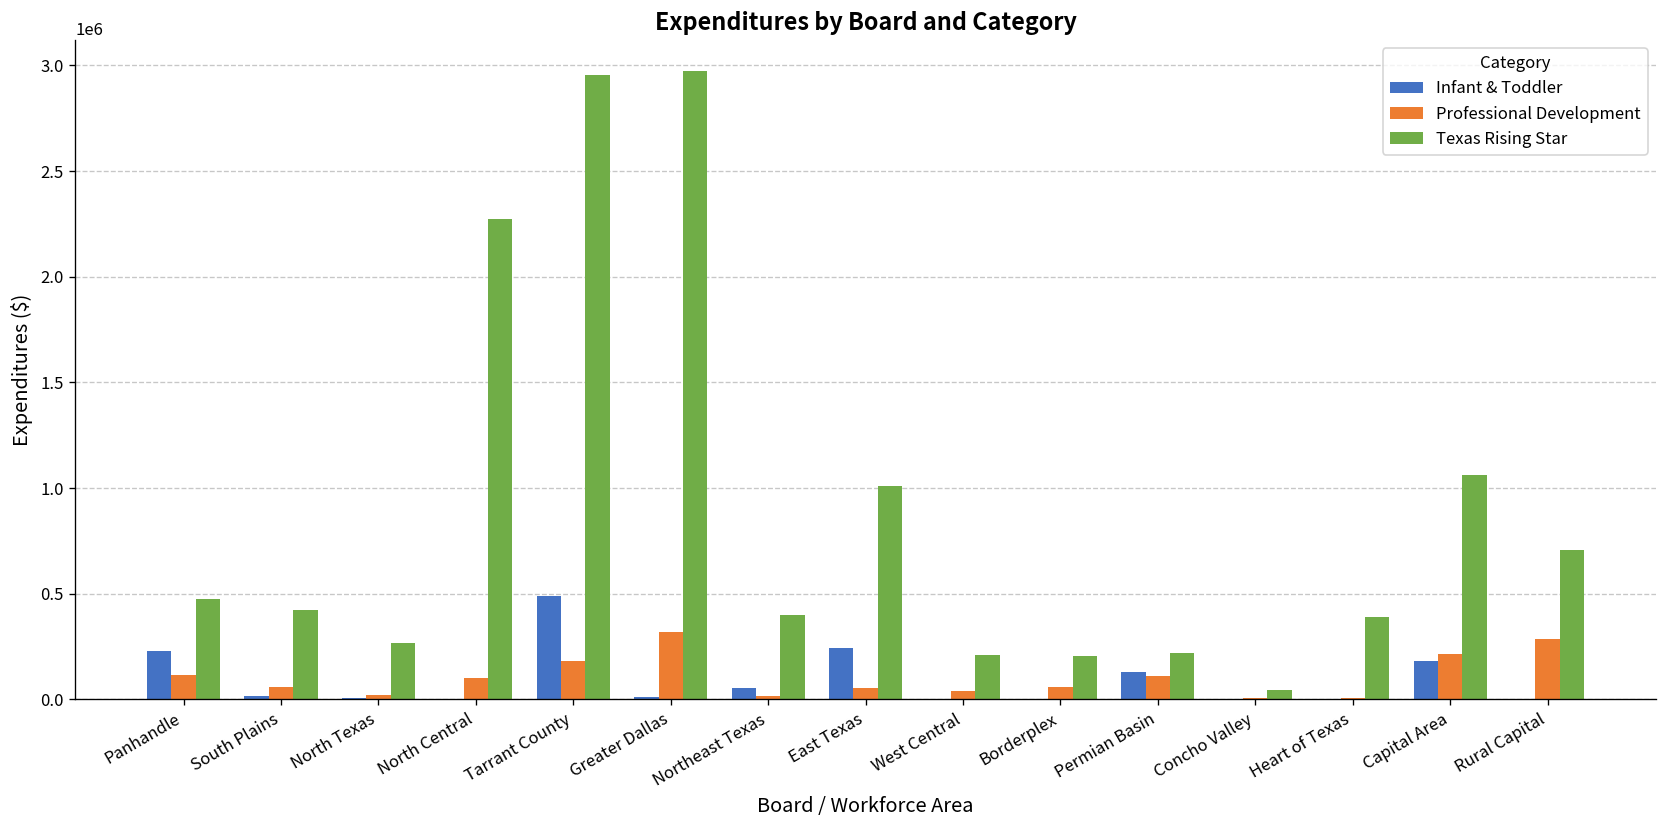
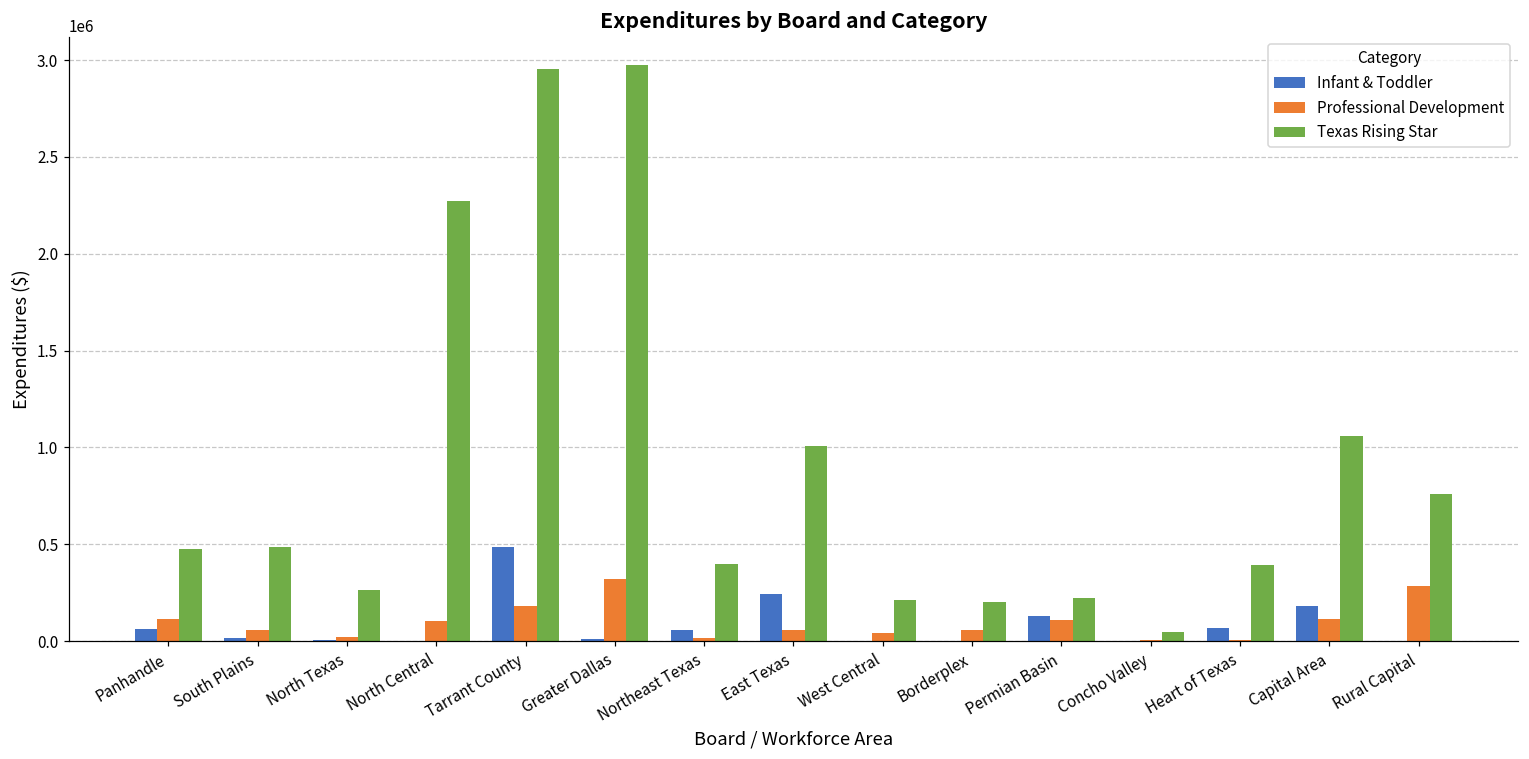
  {
    "Infant & Toddler": {
-     "Panhandle": 230000,
+     "Panhandle": 70000,
      "South Plains": 20000,
      "North Central": 0,
      "Tarrant County": 490000,
      "Northeast Texas": 60000,
      "East Texas": 240000,
      "Borderplex": 0,
      "Permian Basin": 130000,
-     "Heart of Texas": 0,
+     "Heart of Texas": 70000,
      "Capital Area": 180000,
      "Rural Capital": 0
    },
    "Professional Development": {
      "Panhandle": 120000,
      "South Plains": 60000,
      "North Texas": 20000,
      "North Central": 100000,
      "Tarrant County": 180000,
      "Greater Dallas": 320000,
      "Northeast Texas": 10000,
      "East Texas": 60000,
      "West Central": 40000,
      "Borderplex": 60000,
      "Permian Basin": 110000,
-     "Capital Area": 220000,
+     "Capital Area": 110000,
      "Rural Capital": 290000
    },
    "Texas Rising Star": {
      "Panhandle": 470000,
-     "South Plains": 420000,
+     "South Plains": 480000,
      "North Texas": 270000,
      "North Central": 2270000,
      "Tarrant County": 2960000,
      "Greater Dallas": 2970000,
      "Northeast Texas": 400000,
      "East Texas": 1010000,
      "West Central": 210000,
      "Borderplex": 200000,
      "Permian Basin": 220000,
      "Concho Valley": 40000,
      "Heart of Texas": 390000,
      "Capital Area": 1060000,
-     "Rural Capital": 710000
+     "Rural Capital": 760000
    }
  }
